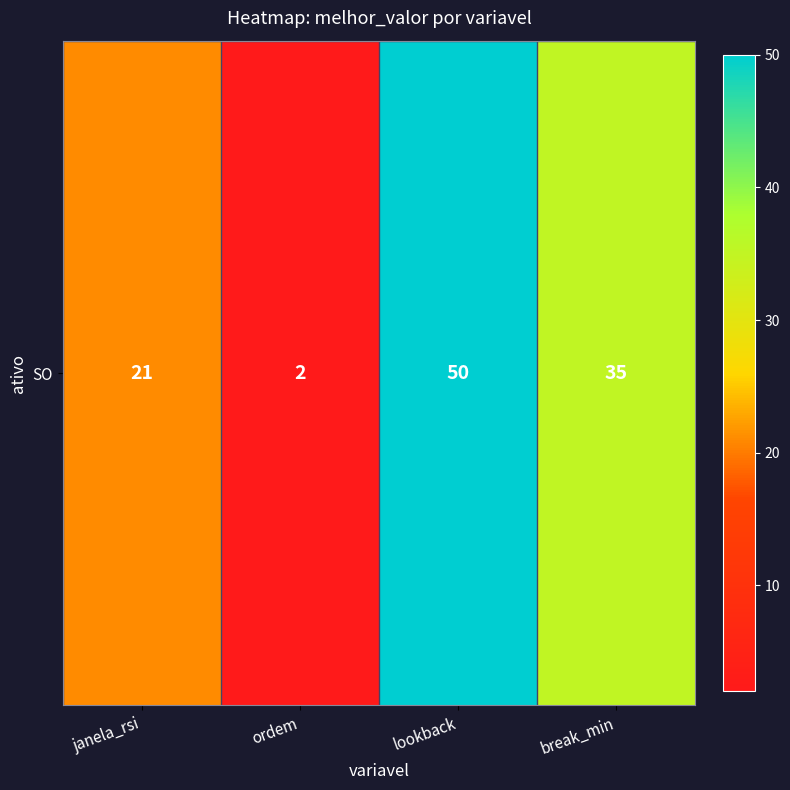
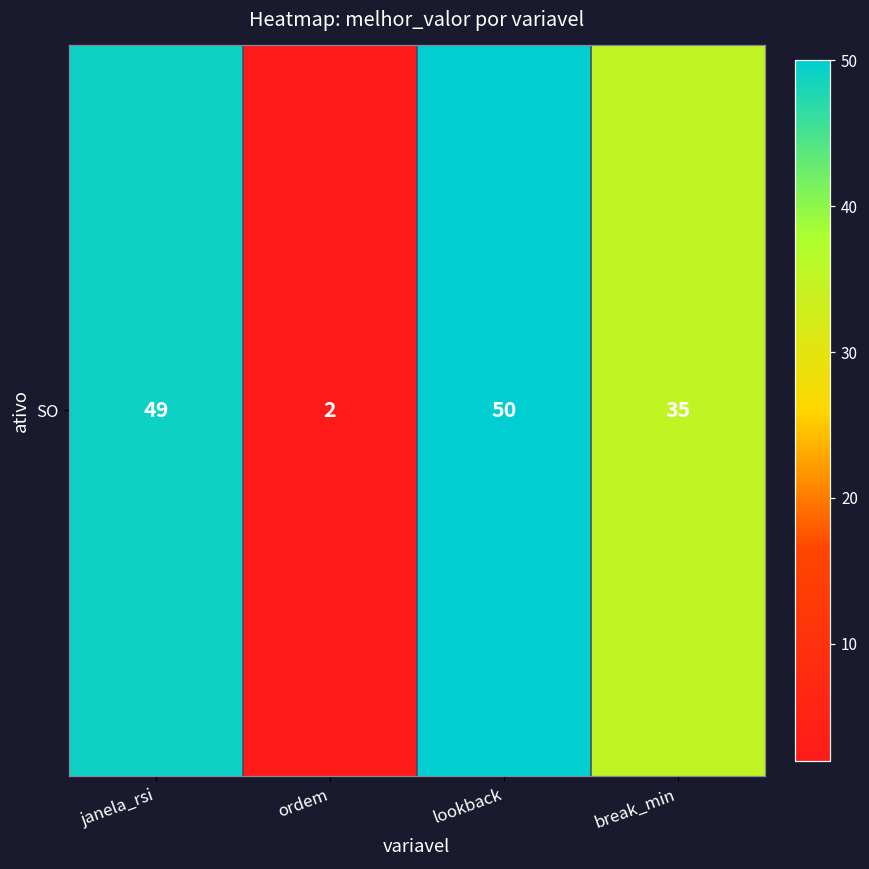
  {
    "SO": {
-     "janela_rsi": 21,
+     "janela_rsi": 49,
      "ordem": 2,
      "lookback": 50,
      "break_min": 35
    }
  }
